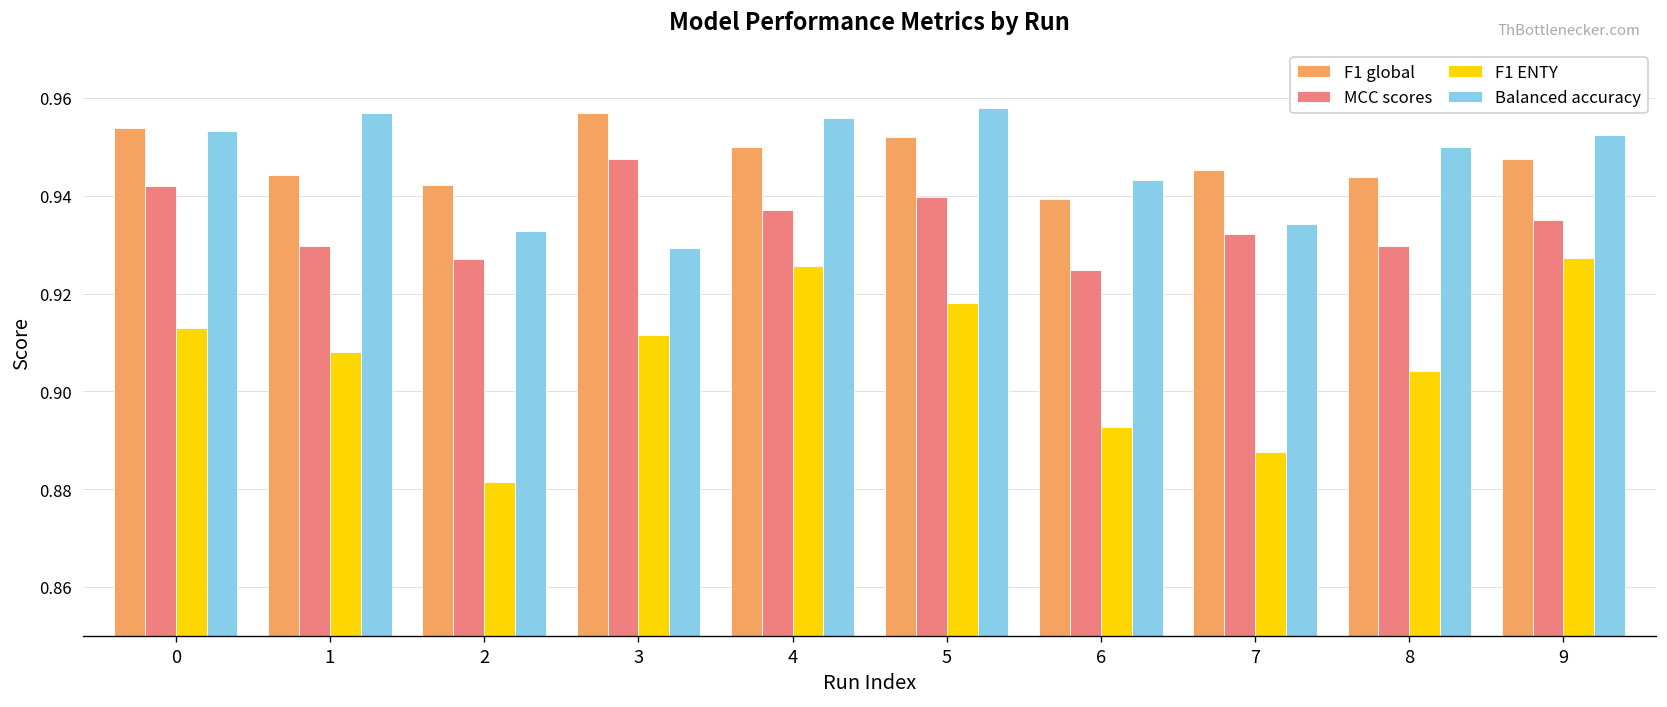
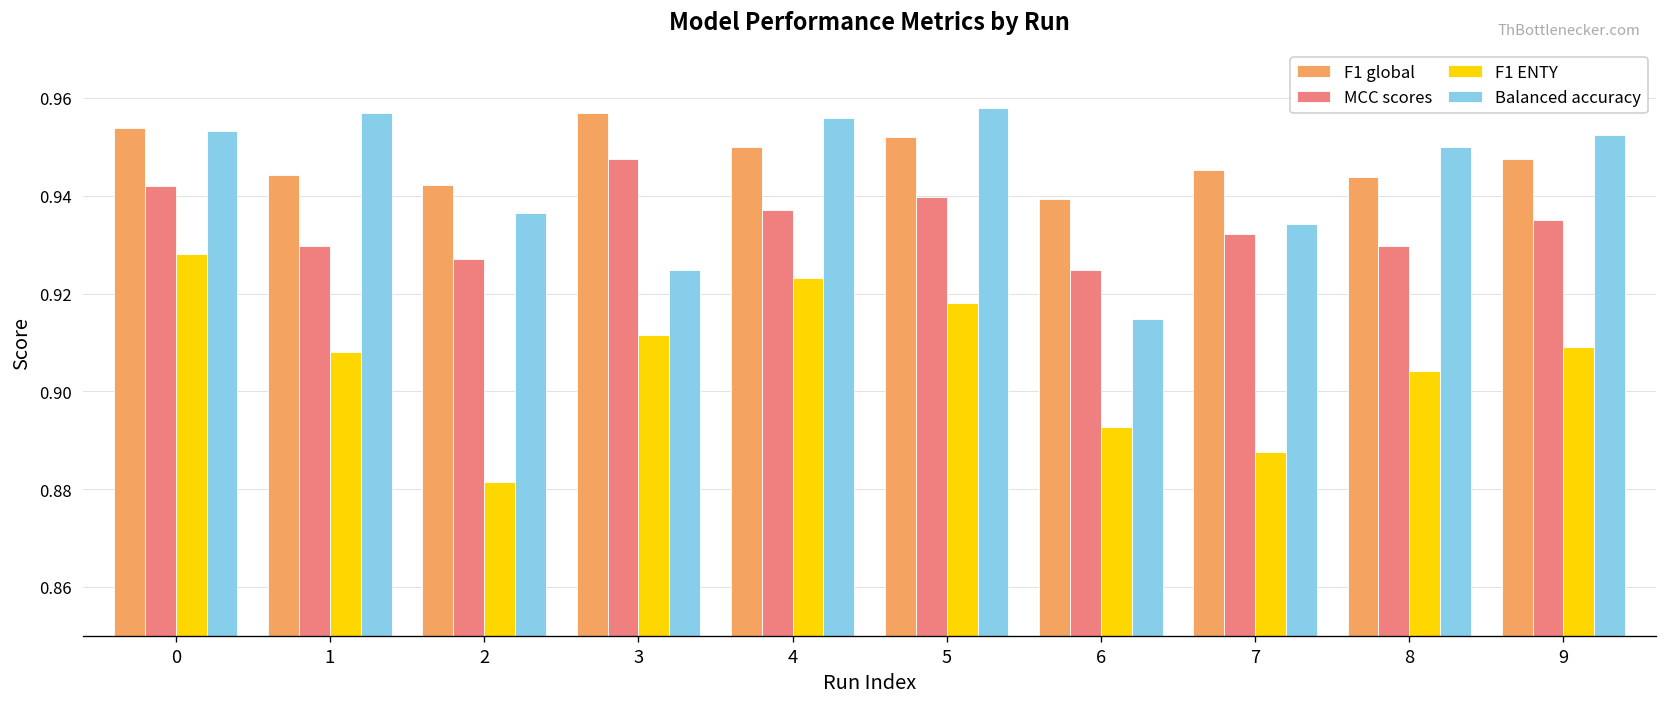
  {
    "F1 ENTY": {
-     "0": 0.913,
+     "0": 0.928,
      "1": 0.908,
      "2": 0.881,
      "3": 0.912,
-     "4": 0.926,
+     "4": 0.923,
      "5": 0.918,
      "6": 0.893,
      "7": 0.888,
      "8": 0.904,
-     "9": 0.927
+     "9": 0.909
    },
    "Balanced accuracy": {
      "0": 0.953,
      "1": 0.957,
-     "2": 0.933,
-     "3": 0.929,
+     "2": 0.936,
+     "3": 0.925,
      "4": 0.956,
      "5": 0.958,
-     "6": 0.943,
+     "6": 0.915,
      "7": 0.934,
      "8": 0.950,
      "9": 0.952
    }
  }
